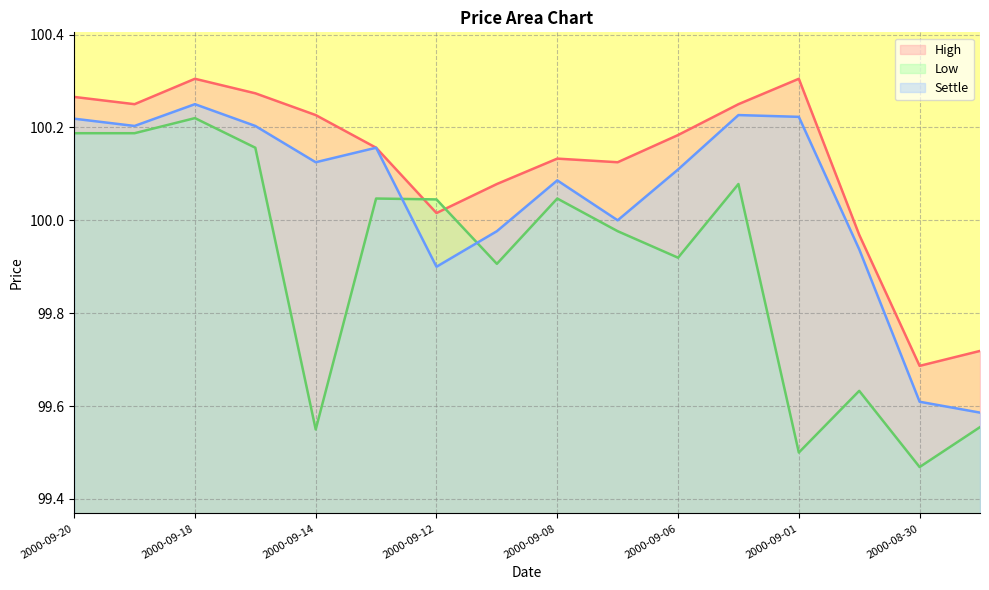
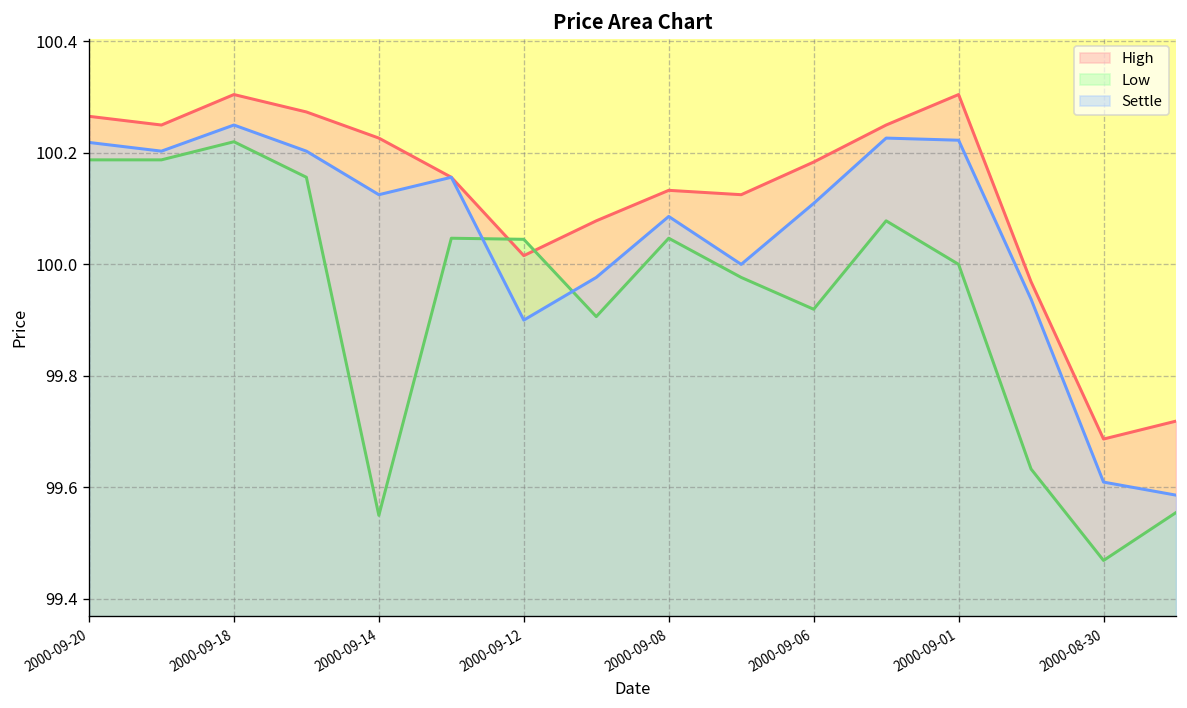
  {
    "High": {
      "2000-09-20": 100.27,
      "2000-09-18": 100.3,
      "2000-09-14": 100.23,
      "2000-09-12": 100.02,
      "2000-09-08": 100.13,
      "2000-09-06": 100.18,
      "2000-09-01": 100.3,
      "2000-08-30": 99.69
    },
    "Low": {
      "2000-09-20": 100.19,
      "2000-09-18": 100.22,
      "2000-09-14": 99.55,
      "2000-09-12": 100.04,
      "2000-09-08": 100.05,
      "2000-09-06": 99.92,
-     "2000-09-01": 99.5,
+     "2000-09-01": 100.0,
      "2000-08-30": 99.47
    },
    "Settle": {
      "2000-09-20": 100.22,
      "2000-09-18": 100.25,
      "2000-09-14": 100.13,
      "2000-09-12": 99.9,
      "2000-09-08": 100.09,
      "2000-09-06": 100.11,
      "2000-09-01": 100.22,
      "2000-08-30": 99.61
    }
  }
